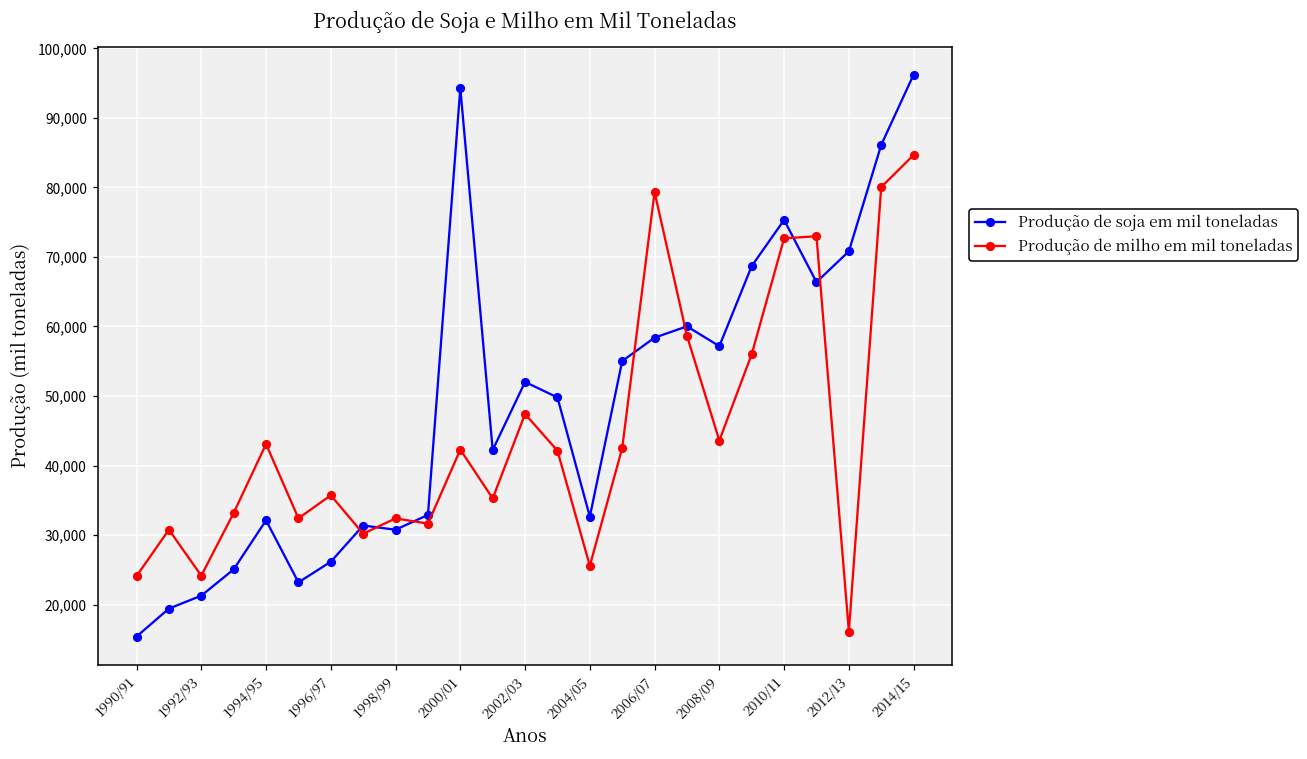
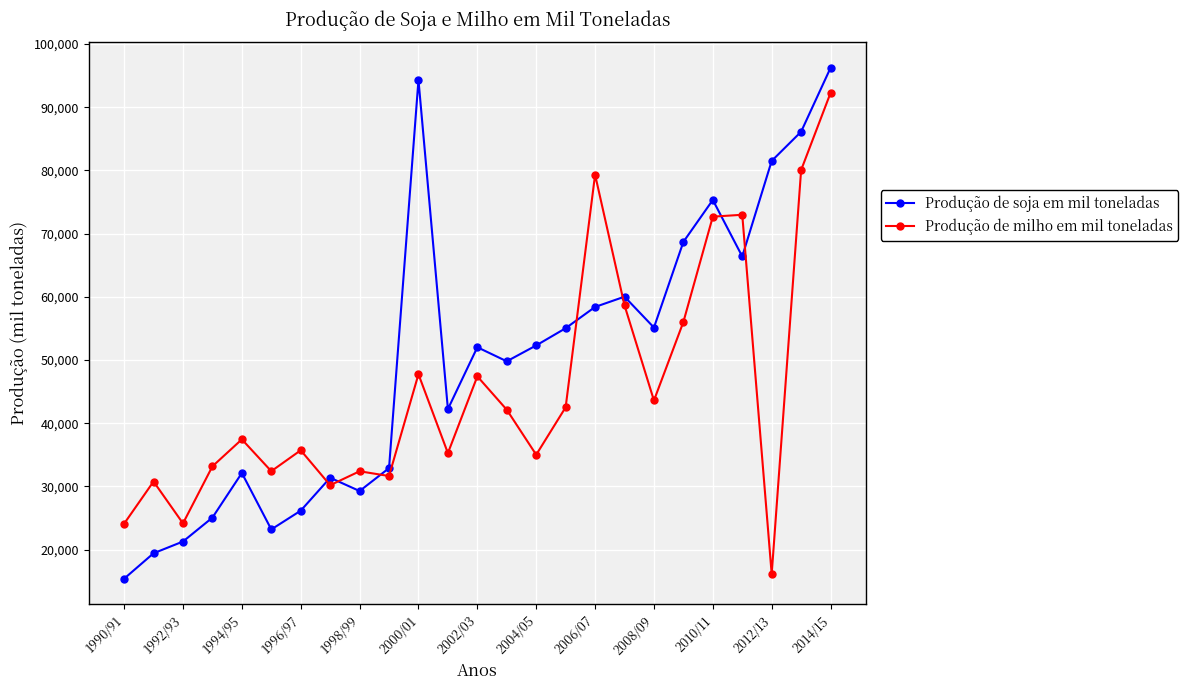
  {
    "Produção de soja em mil toneladas": {
      "1990/91": "15,000",
      "1992/93": "21,000",
      "1994/95": "32,000",
      "1996/97": "26,000",
-     "1998/99": "31,000",
+     "1998/99": "29,000",
      "2000/01": "94,000",
      "2002/03": "52,000",
-     "2004/05": "33,000",
+     "2004/05": "52,000",
      "2006/07": "58,000",
-     "2008/09": "57,000",
+     "2008/09": "55,000",
      "2010/11": "75,000",
-     "2012/13": "71,000",
+     "2012/13": "81,000",
      "2014/15": "96,000"
    },
    "Produção de milho em mil toneladas": {
      "1990/91": "24,000",
      "1992/93": "24,000",
-     "1994/95": "43,000",
+     "1994/95": "37,000",
      "1996/97": "36,000",
      "1998/99": "32,000",
-     "2000/01": "42,000",
+     "2000/01": "48,000",
      "2002/03": "47,000",
-     "2004/05": "26,000",
+     "2004/05": "35,000",
      "2006/07": "79,000",
      "2008/09": "44,000",
      "2010/11": "73,000",
      "2012/13": "16,000",
-     "2014/15": "85,000"
+     "2014/15": "92,000"
    }
  }
